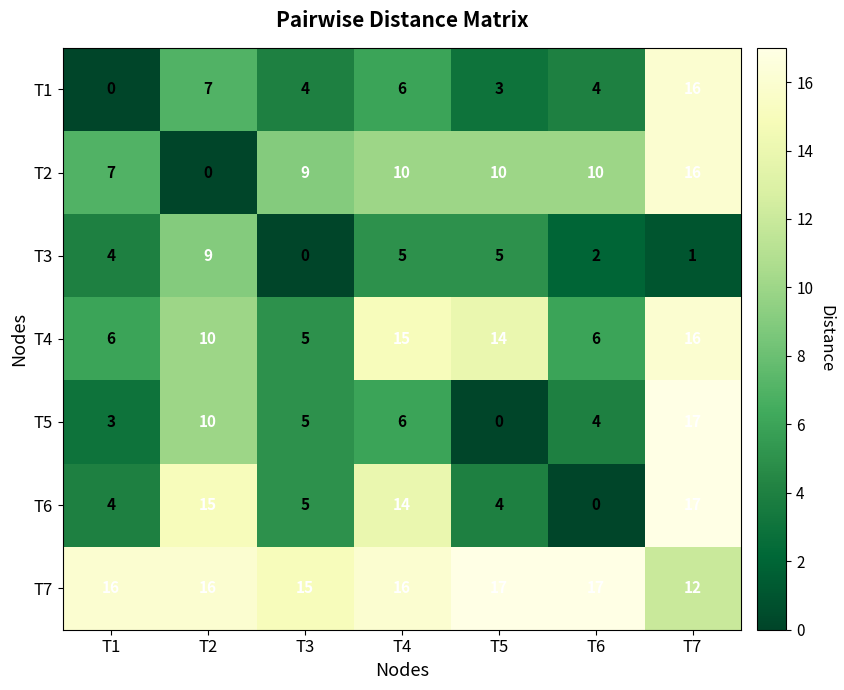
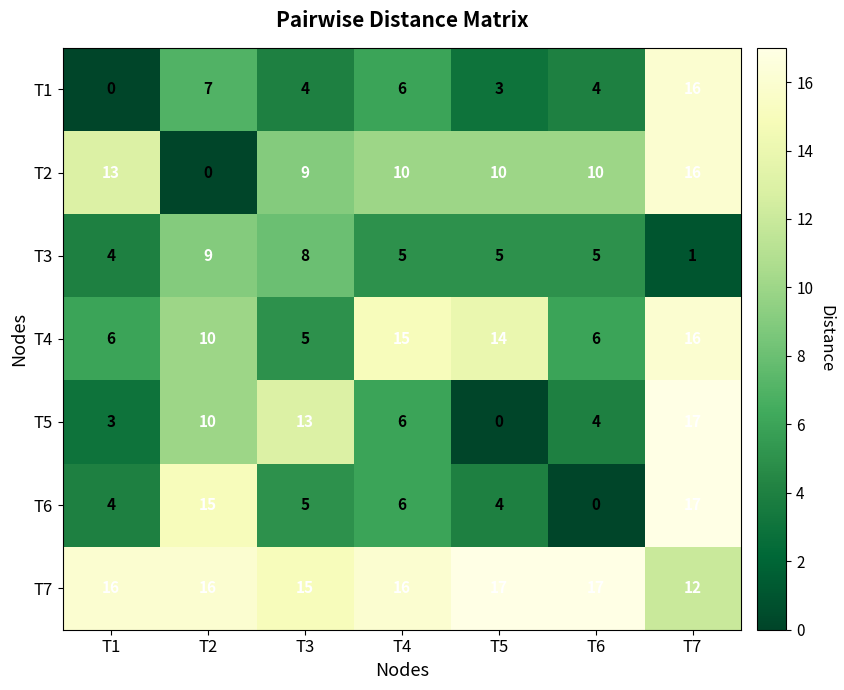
  {
    "T1": {
      "T1": 0,
      "T2": 7,
      "T3": 4,
      "T4": 6,
      "T5": 3,
      "T6": 4
    },
    "T2": {
-     "T1": 7,
+     "T1": 13,
      "T2": 0,
      "T3": 9,
      "T4": 10,
      "T5": 10,
      "T6": 10
    },
    "T3": {
      "T1": 4,
      "T2": 9,
-     "T3": 0,
+     "T3": 8,
      "T4": 5,
      "T5": 5,
-     "T6": 2,
+     "T6": 5,
      "T7": 1
    },
    "T4": {
      "T1": 6,
      "T2": 10,
      "T3": 5,
      "T4": 15,
      "T5": 14,
      "T6": 6
    },
    "T5": {
      "T1": 3,
      "T2": 10,
-     "T3": 5,
+     "T3": 13,
      "T4": 6,
      "T5": 0,
      "T6": 4
    },
    "T6": {
      "T1": 4,
      "T2": 15,
      "T3": 5,
-     "T4": 14,
+     "T4": 6,
      "T5": 4,
      "T6": 0
    },
    "T7": {
      "T3": 15,
      "T7": 12
    }
  }
